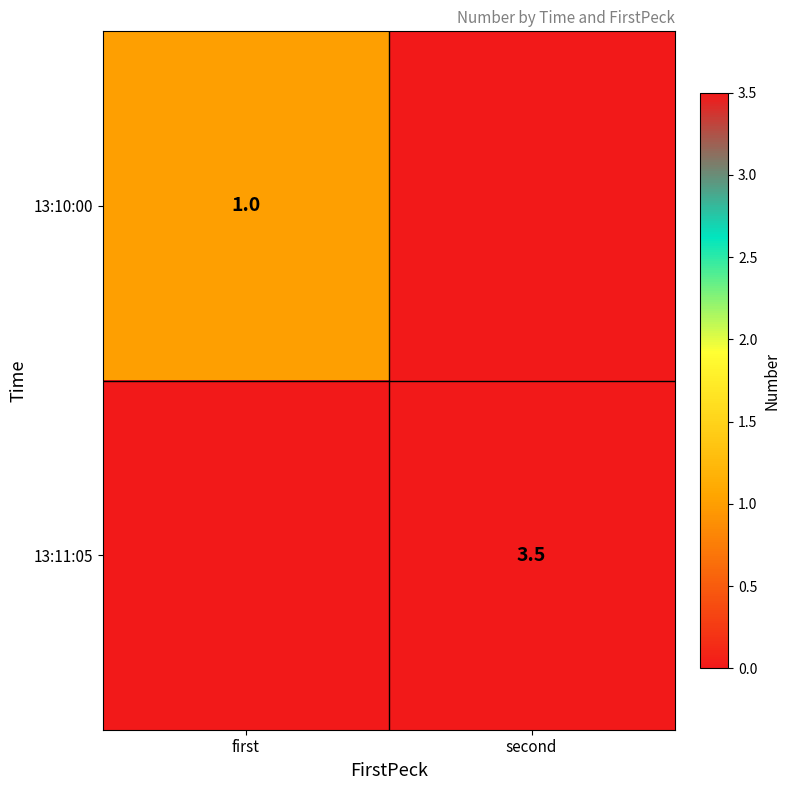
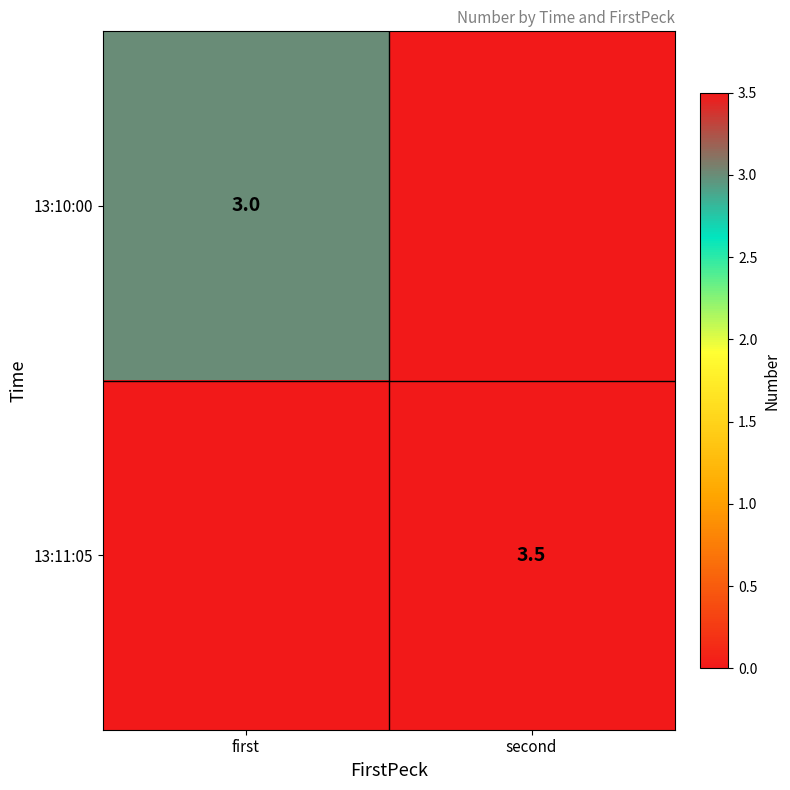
  {
    "13:10:00": {
-     "first": 1.0
+     "first": 3.0
    },
    "13:11:05": {
      "second": 3.5
    }
  }
